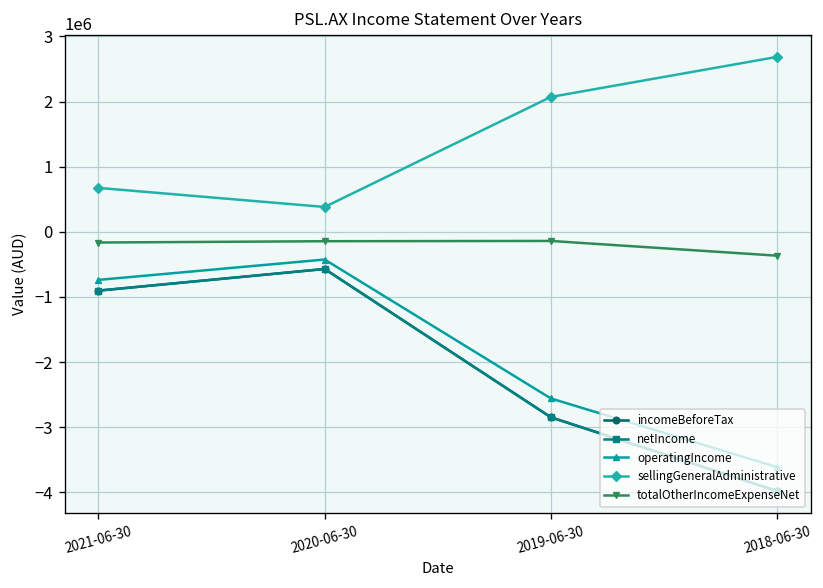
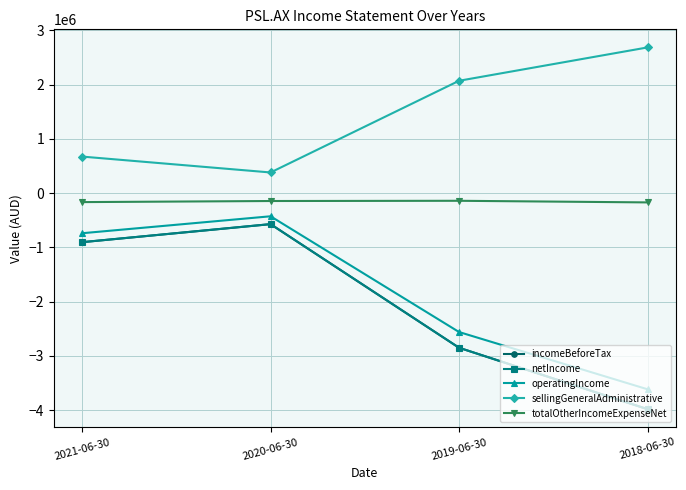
  {
    "totalOtherIncomeExpenseNet": {
      "2021-06-30": -200000,
      "2020-06-30": -100000,
      "2019-06-30": -100000,
-     "2018-06-30": -400000
+     "2018-06-30": -200000
    }
  }
